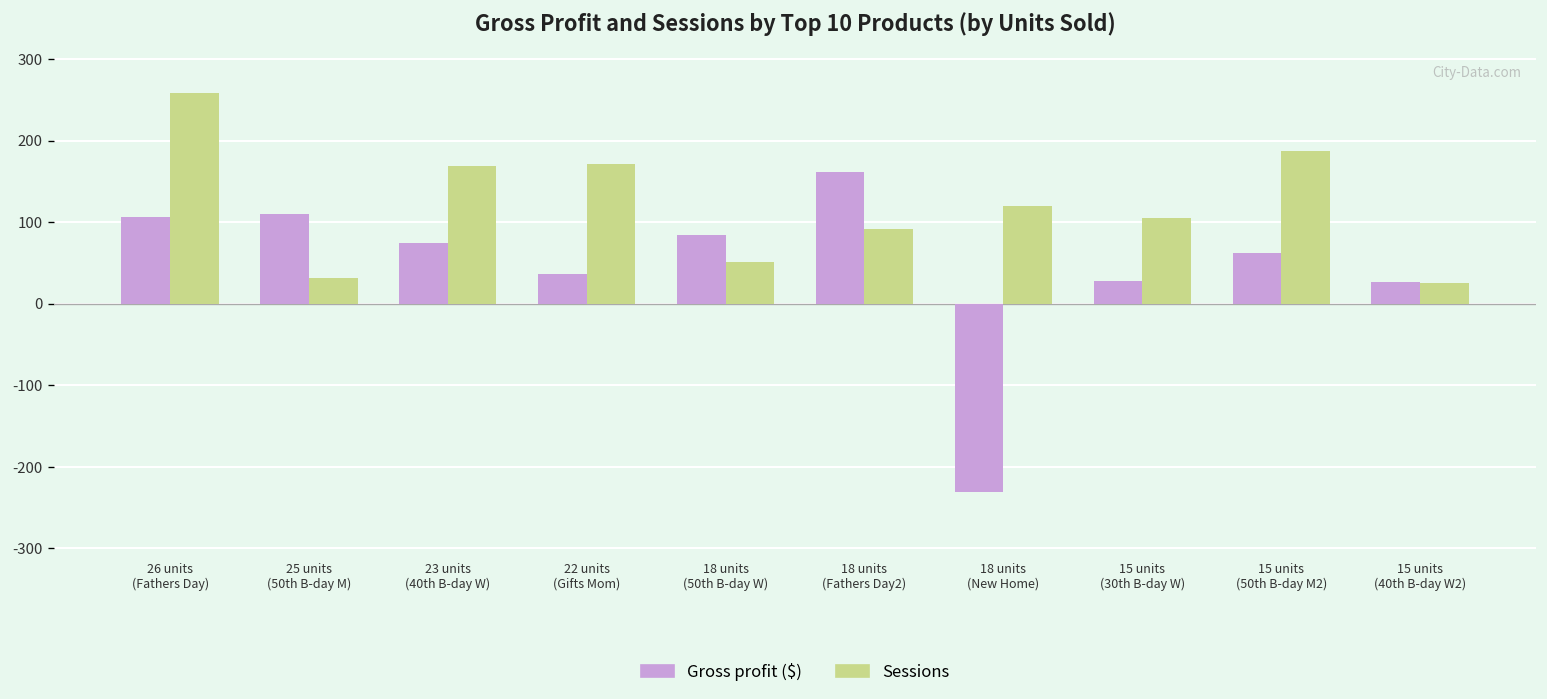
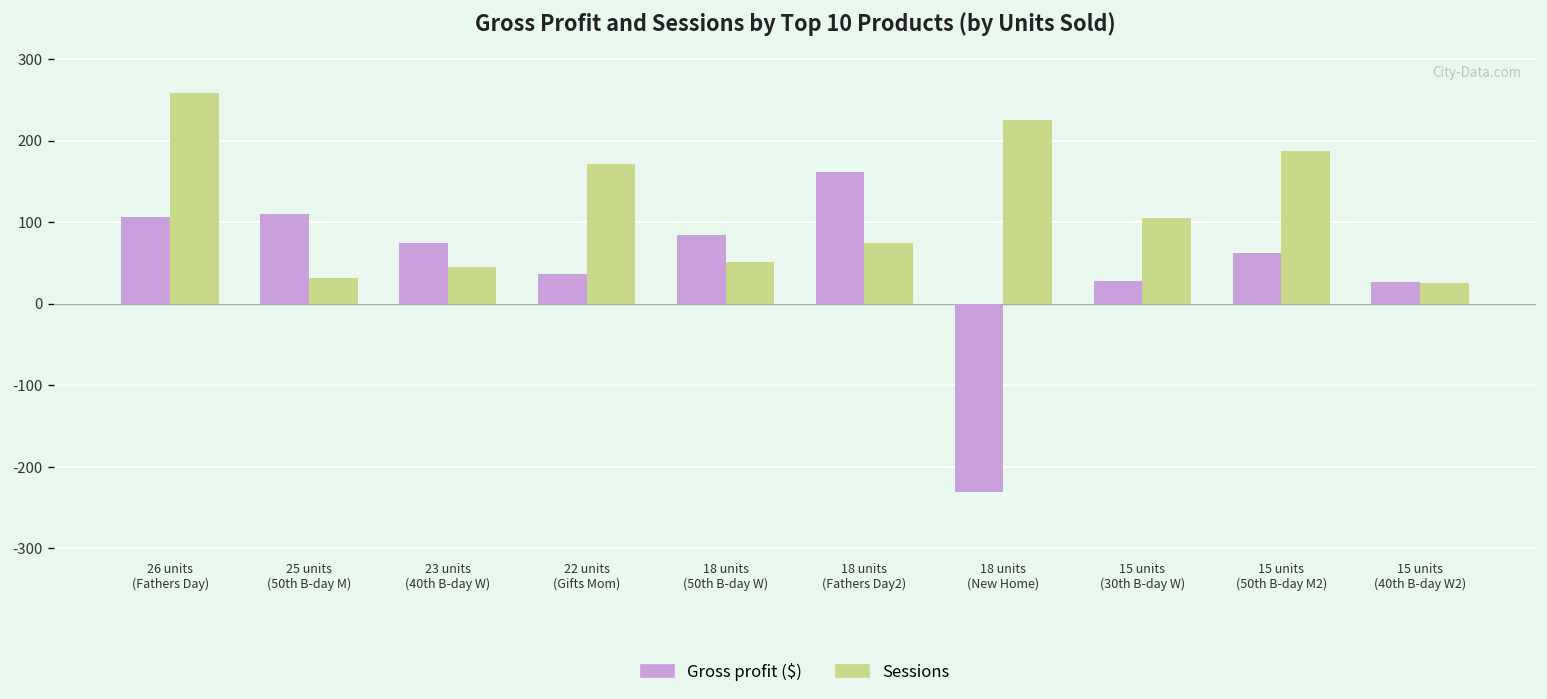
  {
    "Sessions": {
      "26 units (Fathers Day)": 260,
      "25 units (50th B-day M)": 30,
-     "23 units (40th B-day W)": 170,
+     "23 units (40th B-day W)": 50,
      "22 units (Gifts Mom)": 170,
      "18 units (50th B-day W)": 50,
-     "18 units (Fathers Day2)": 90,
-     "18 units (New Home)": 120,
+     "18 units (Fathers Day2)": 80,
+     "18 units (New Home)": 230,
      "15 units (30th B-day W)": 110,
      "15 units (50th B-day M2)": 190,
      "15 units (40th B-day W2)": 30
    }
  }
